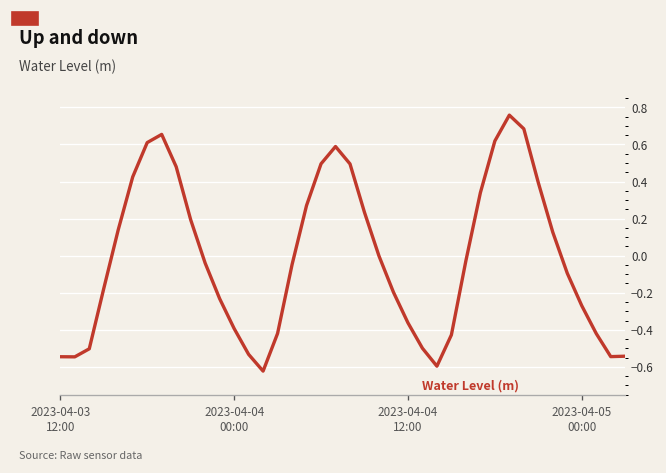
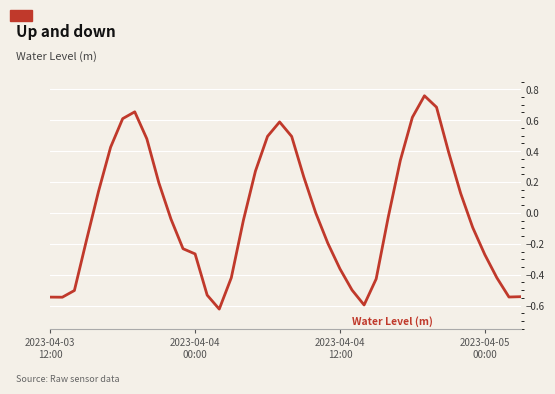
  {
    "2023-04-03 12:00": -0.55,
-   "2023-04-04 00:00": -0.39,
+   "2023-04-04 00:00": -0.27,
    "2023-04-04 12:00": -0.36,
    "2023-04-05 00:00": -0.27
  }
